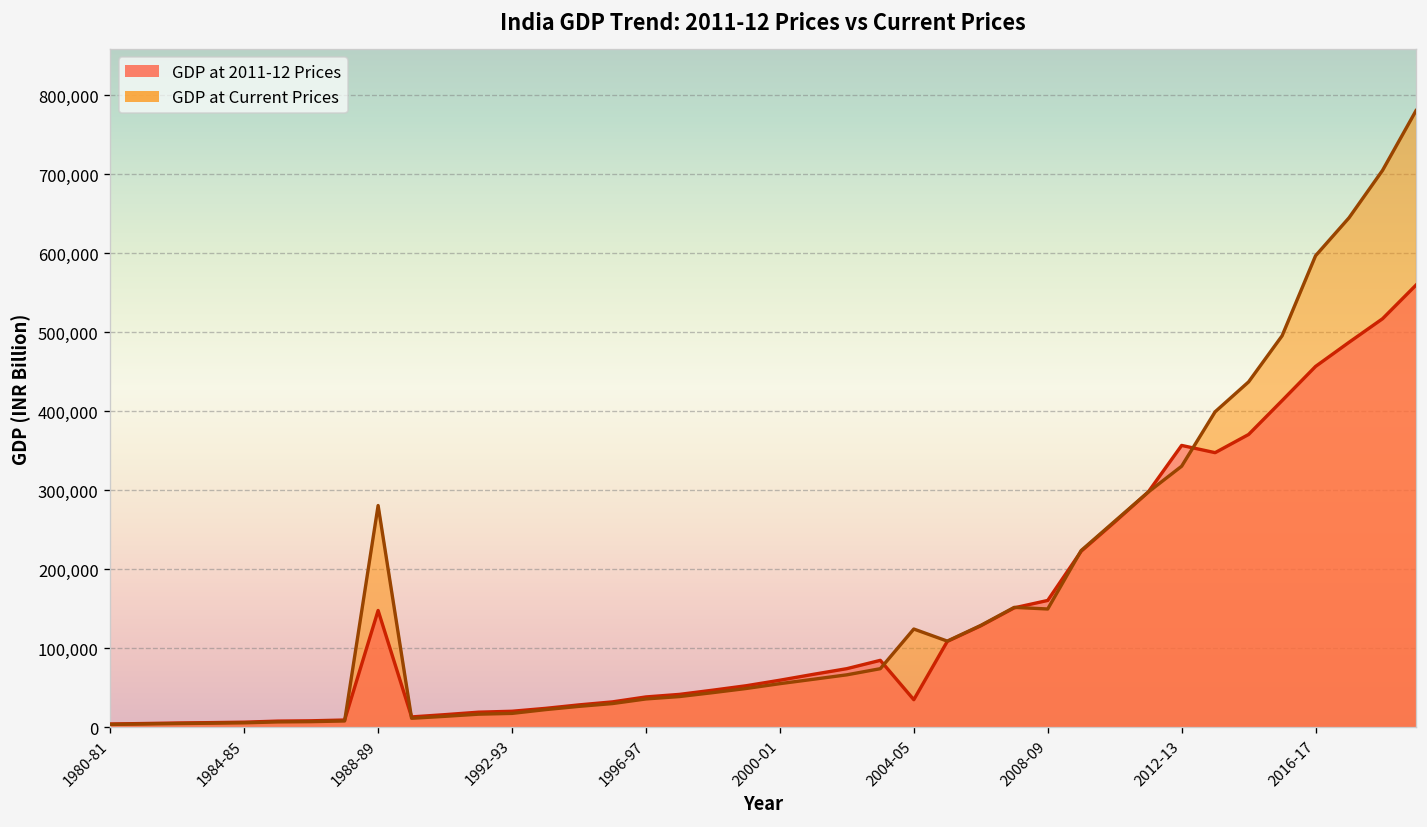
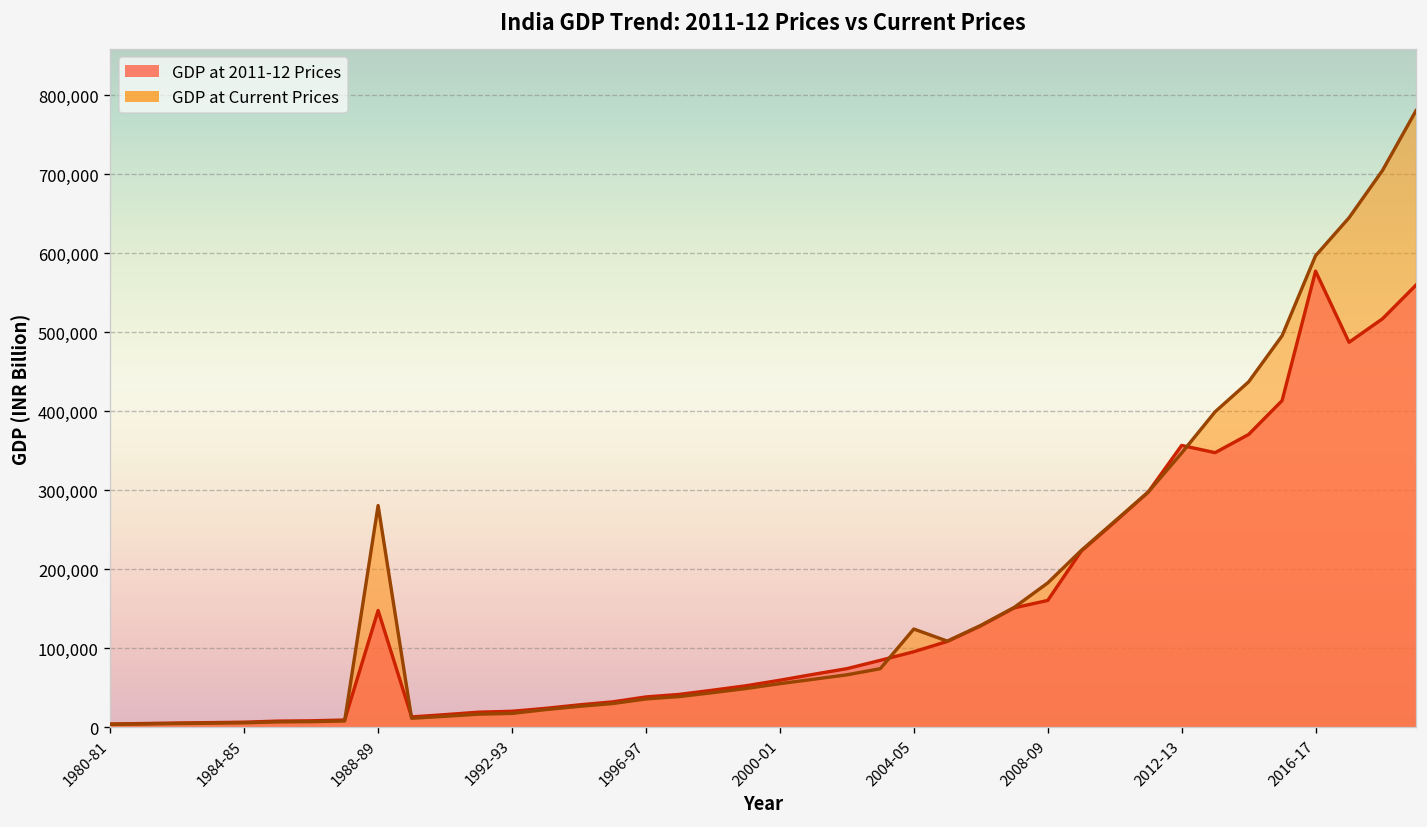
  {
    "GDP at 2011-12 Prices": {
      "1988-89": "150,000",
      "2000-01": "60,000",
-     "2004-05": "30,000",
+     "2004-05": "100,000",
      "2008-09": "160,000",
      "2012-13": "360,000",
-     "2016-17": "460,000"
+     "2016-17": "580,000"
    },
    "GDP at Current Prices": {
      "1988-89": "280,000",
      "2000-01": "60,000",
      "2004-05": "120,000",
-     "2008-09": "150,000",
-     "2012-13": "330,000",
+     "2008-09": "180,000",
+     "2012-13": "350,000",
      "2016-17": "600,000"
    }
  }
